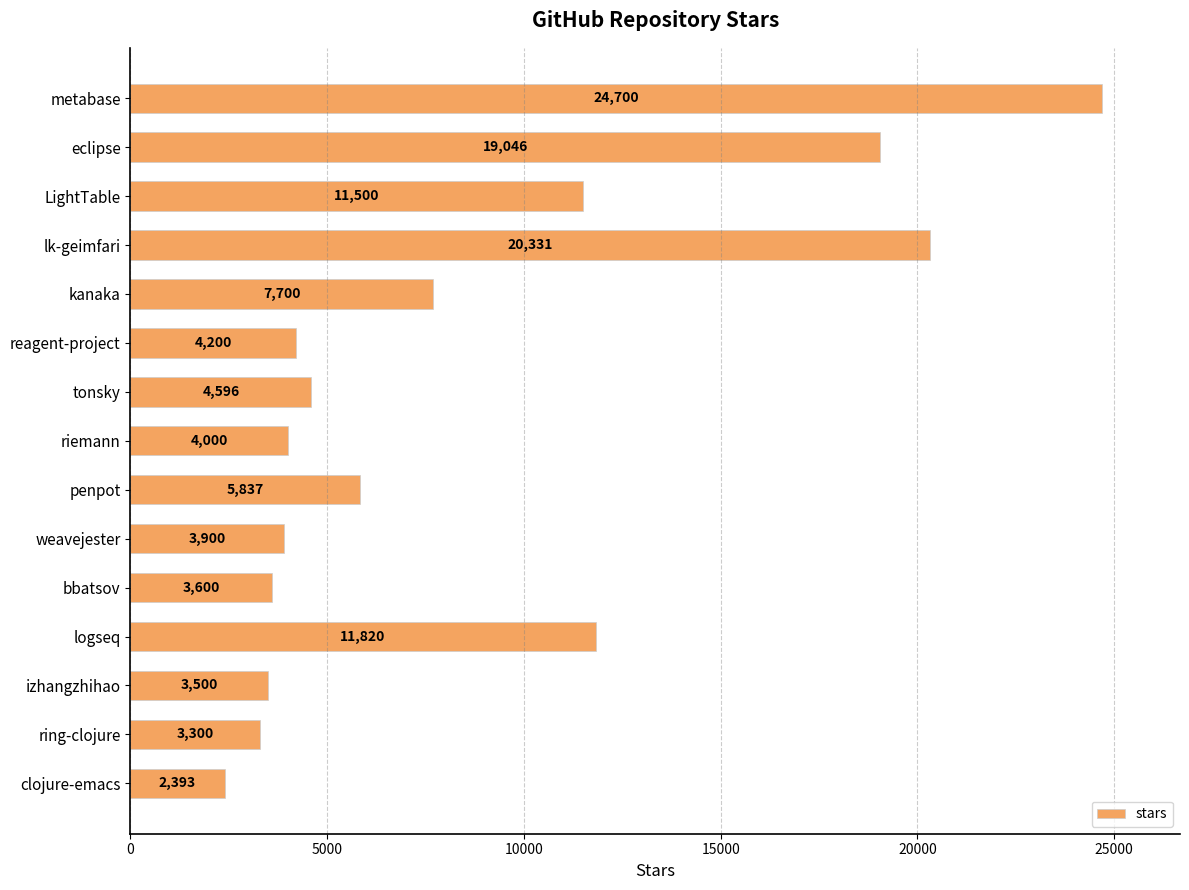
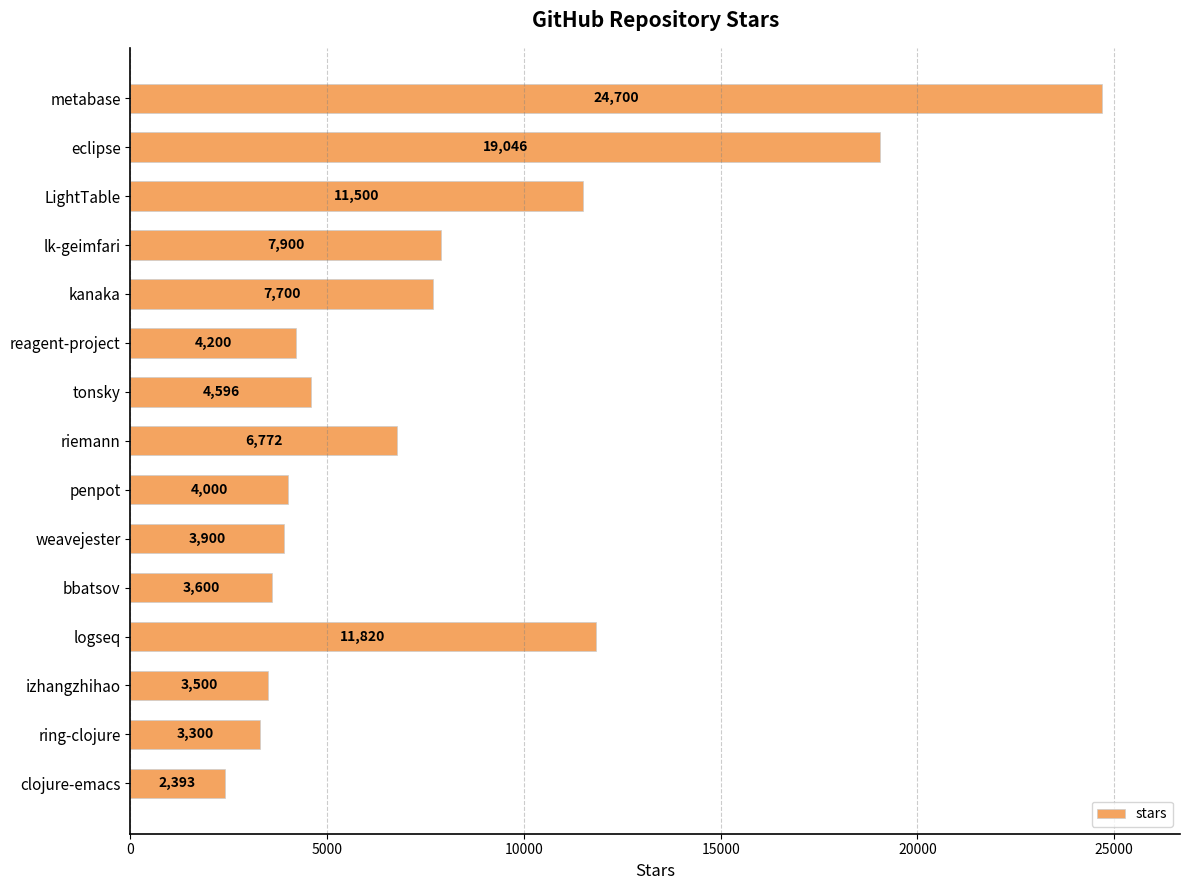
  {
    "metabase": "24,700",
    "eclipse": "19,046",
    "LightTable": "11,500",
-   "lk-geimfari": "20,331",
+   "lk-geimfari": "7,900",
    "kanaka": "7,700",
    "reagent-project": "4,200",
    "tonsky": "4,596",
-   "riemann": "4,000",
-   "penpot": "5,837",
+   "riemann": "6,772",
+   "penpot": "4,000",
    "weavejester": "3,900",
    "bbatsov": "3,600",
    "logseq": "11,820",
    "izhangzhihao": "3,500",
    "ring-clojure": "3,300",
    "clojure-emacs": "2,393"
  }
